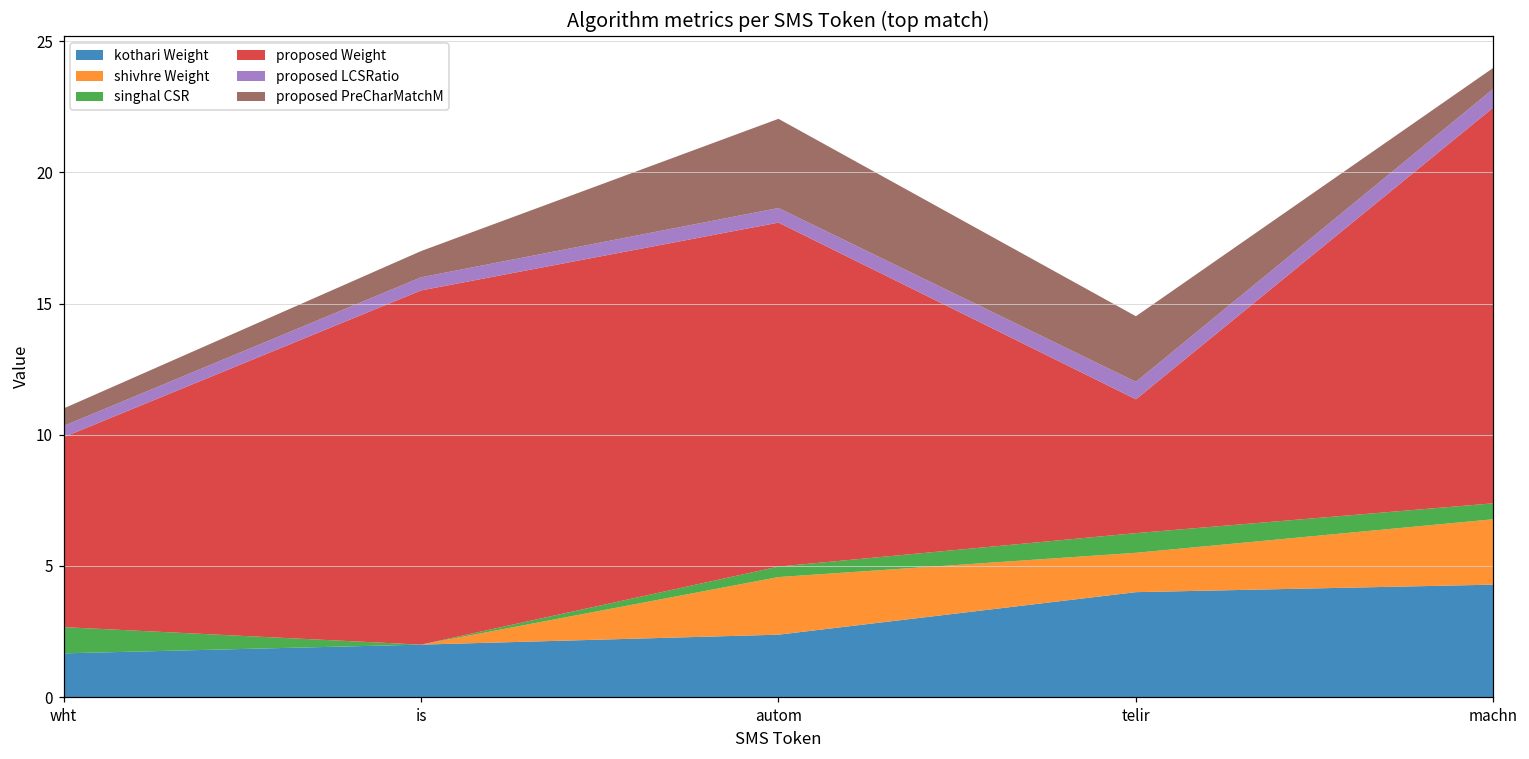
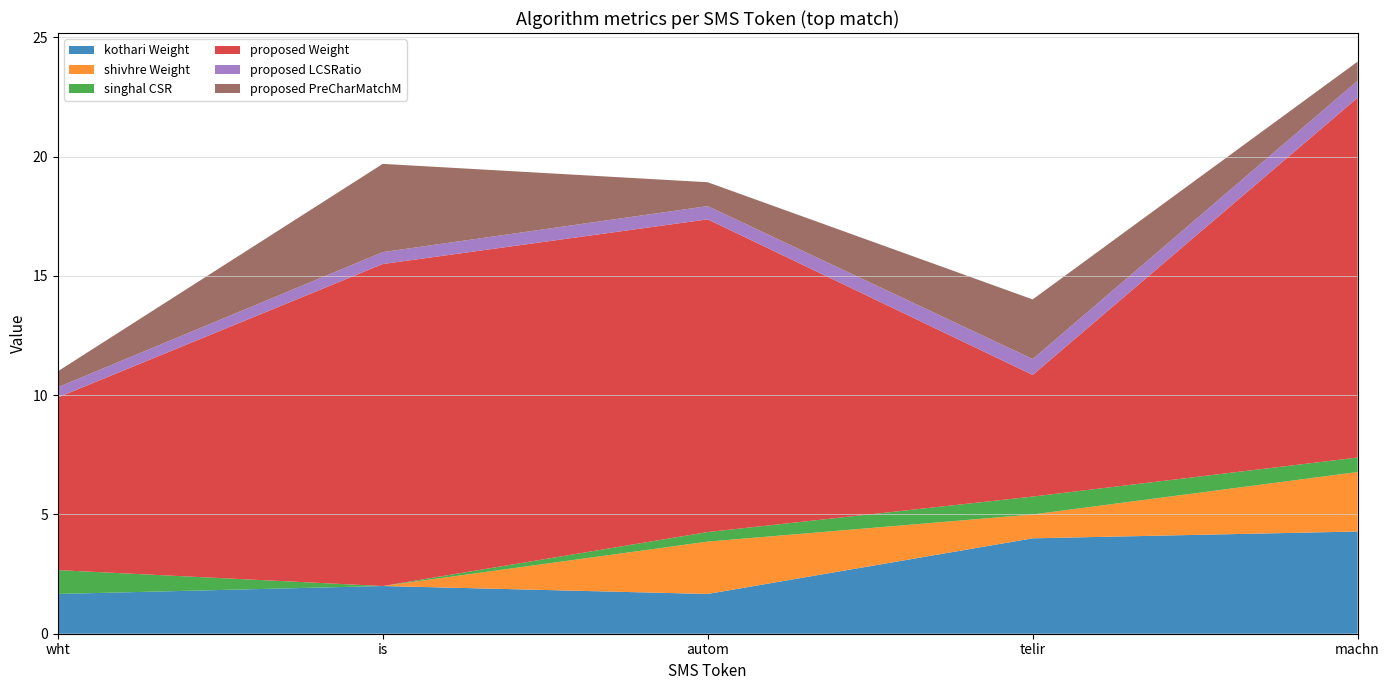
  {
    "kothari Weight": {
-     "autom": 2.4,
+     "autom": 1.7,
      "telir": 4.0,
      "machn": 4.3
    },
    "shivhre Weight": {
      "autom": 2.2,
-     "telir": 1.5,
+     "telir": 1.0,
      "machn": 2.5
    },
    "singhal CSR": {
      "wht": 1.0,
      "autom": 0.4,
      "telir": 0.8,
      "machn": 0.6
    },
    "proposed Weight": {
      "wht": 7.2,
      "is": 13.5,
      "autom": 13.1,
      "telir": 5.1,
      "machn": 15.1
    },
    "proposed LCSRatio": {
      "wht": 0.4,
      "is": 0.5,
      "autom": 0.6,
      "telir": 0.7,
      "machn": 0.7
    },
    "proposed PreCharMatchM": {
      "wht": 0.7,
-     "is": 1.0,
-     "autom": 3.4,
+     "is": 3.7,
+     "autom": 1.0,
      "telir": 2.5,
      "machn": 0.8
    }
  }
